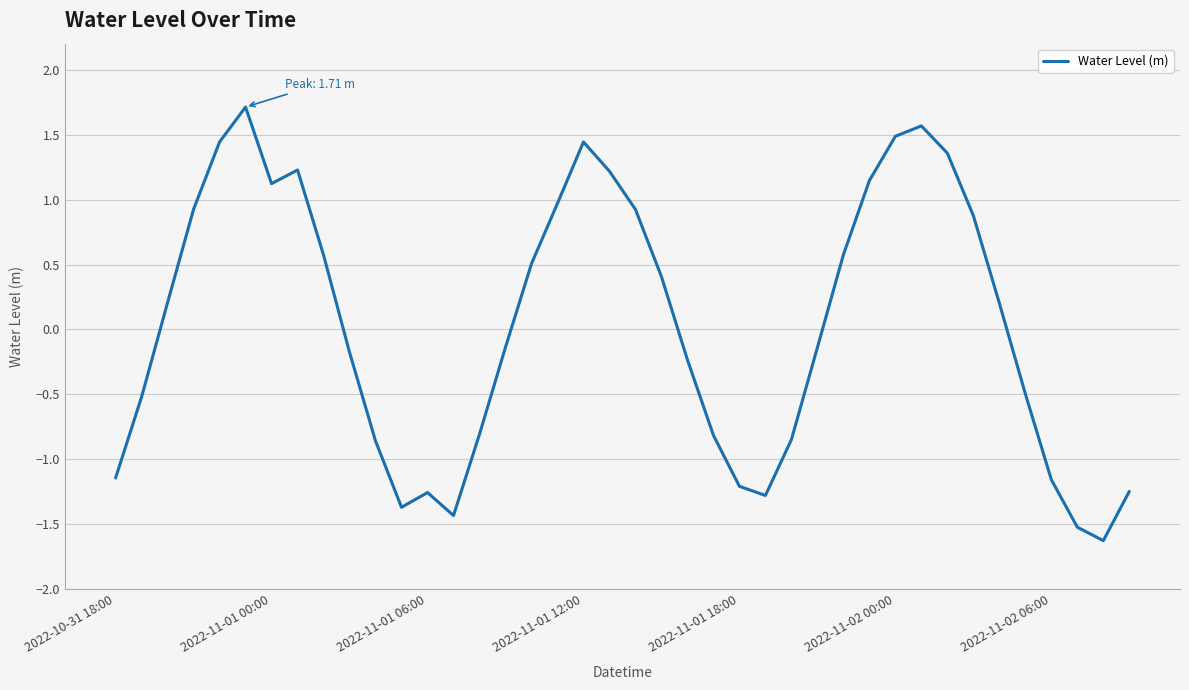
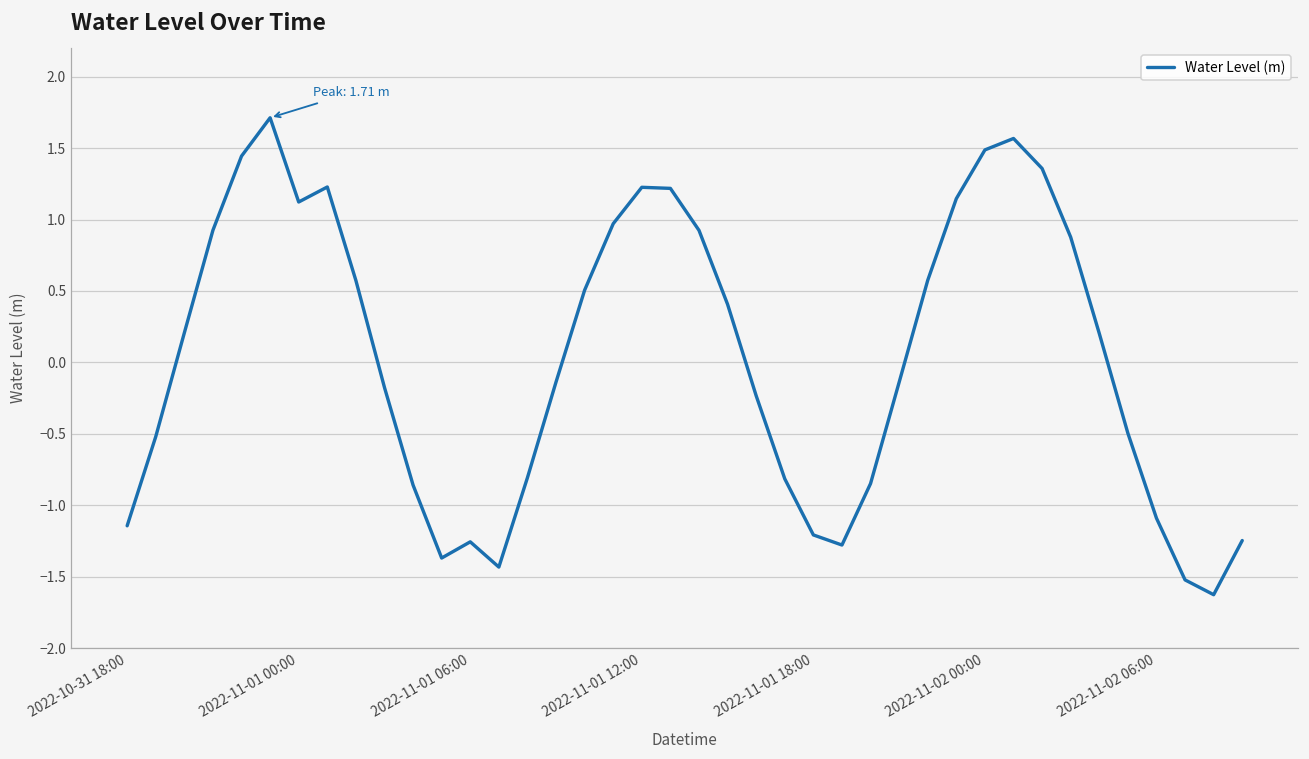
  {
    "2022-10-31 18:00": -1.14,
    "2022-11-01 00:00": 1.12,
    "2022-11-01 06:00": -1.26,
-   "2022-11-01 12:00": 1.44,
+   "2022-11-01 12:00": 1.23,
    "2022-11-01 18:00": -1.21,
    "2022-11-02 00:00": 1.49,
-   "2022-11-02 06:00": -1.16
+   "2022-11-02 06:00": -1.09
  }
